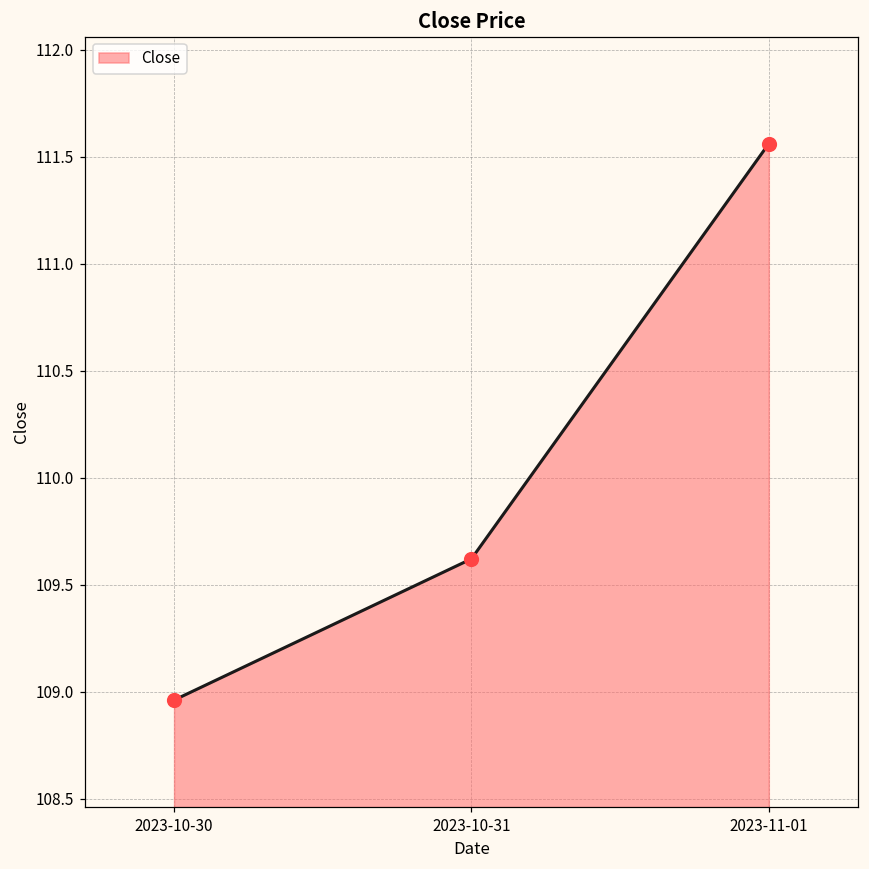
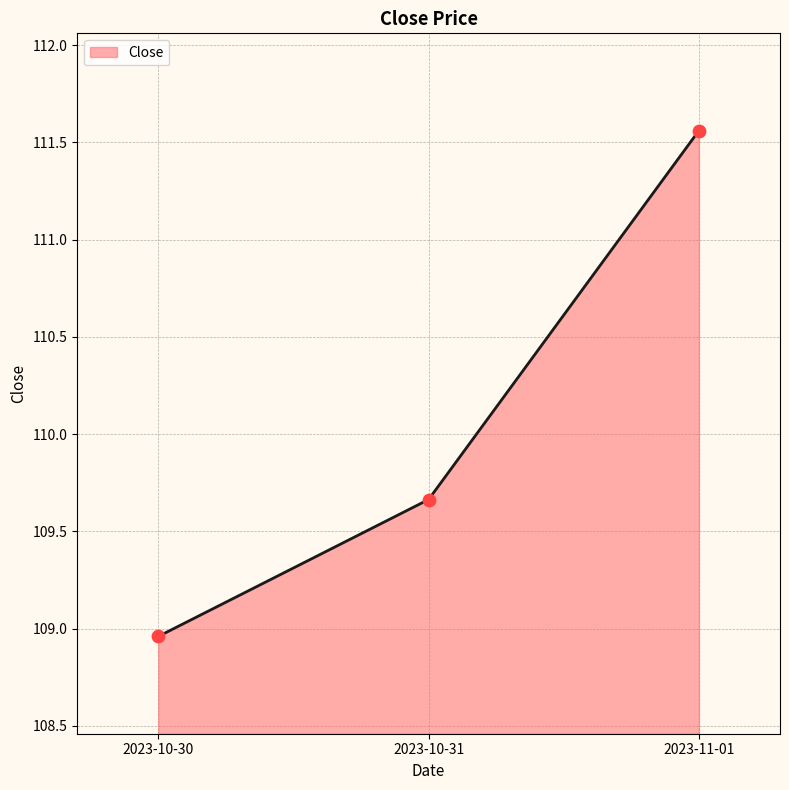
  {
    "2023-10-30": 108.96,
-   "2023-10-31": 109.62,
+   "2023-10-31": 109.66,
    "2023-11-01": 111.56
  }
